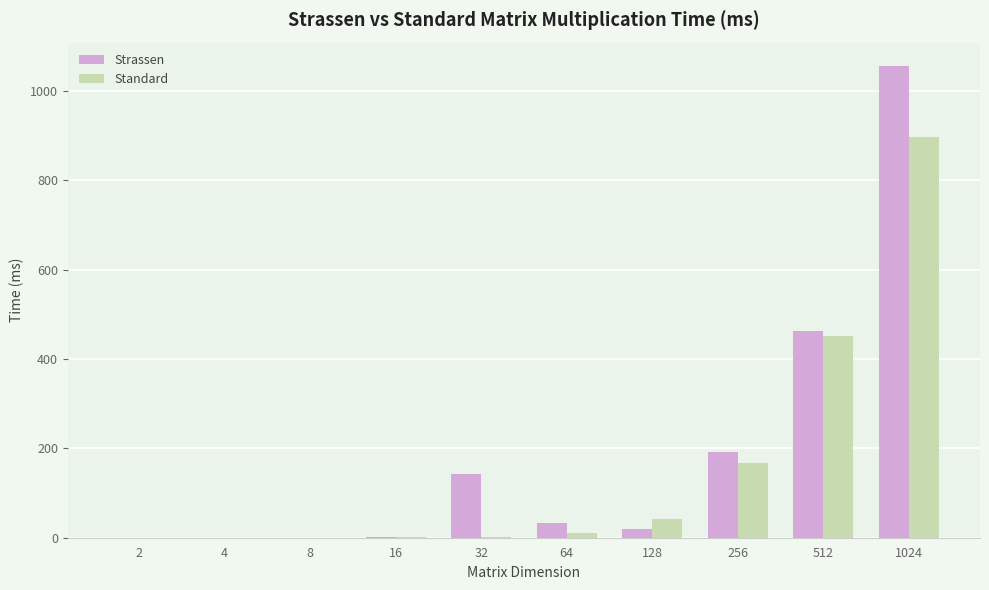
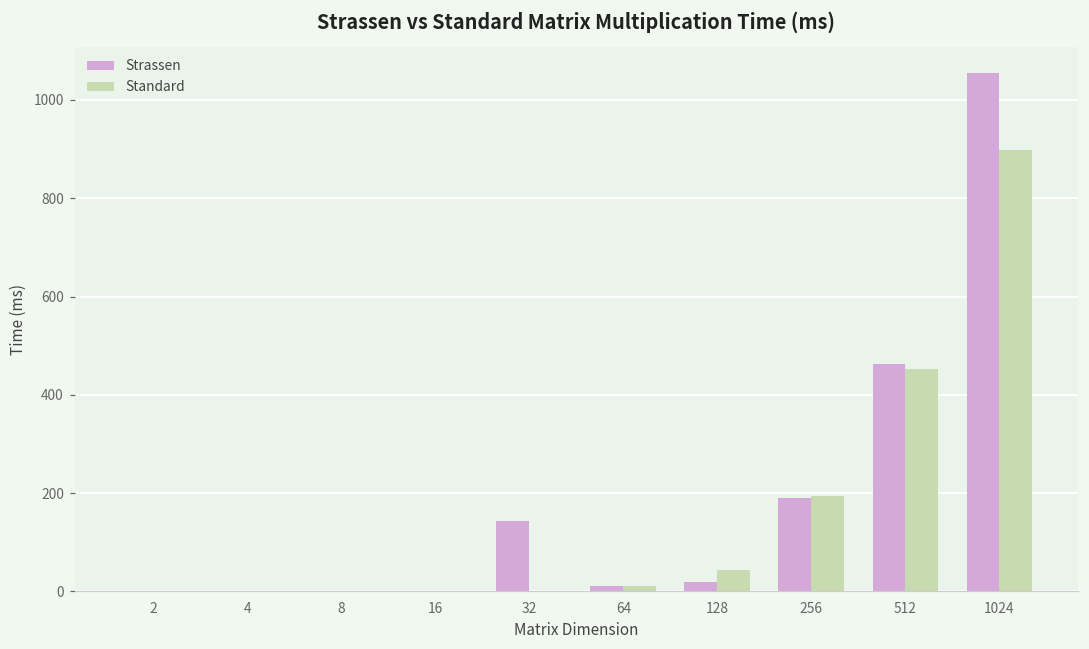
  {
    "Strassen": {
      "2": 0,
      "4": 0,
      "8": 0,
      "32": 140,
-     "64": 30,
+     "64": 10,
      "128": 20,
      "256": 190,
      "512": 460,
      "1024": 1060
    },
    "Standard": {
      "2": 0,
      "4": 0,
      "8": 0,
      "64": 10,
      "128": 40,
-     "256": 170,
+     "256": 190,
      "512": 450,
      "1024": 900
    }
  }
